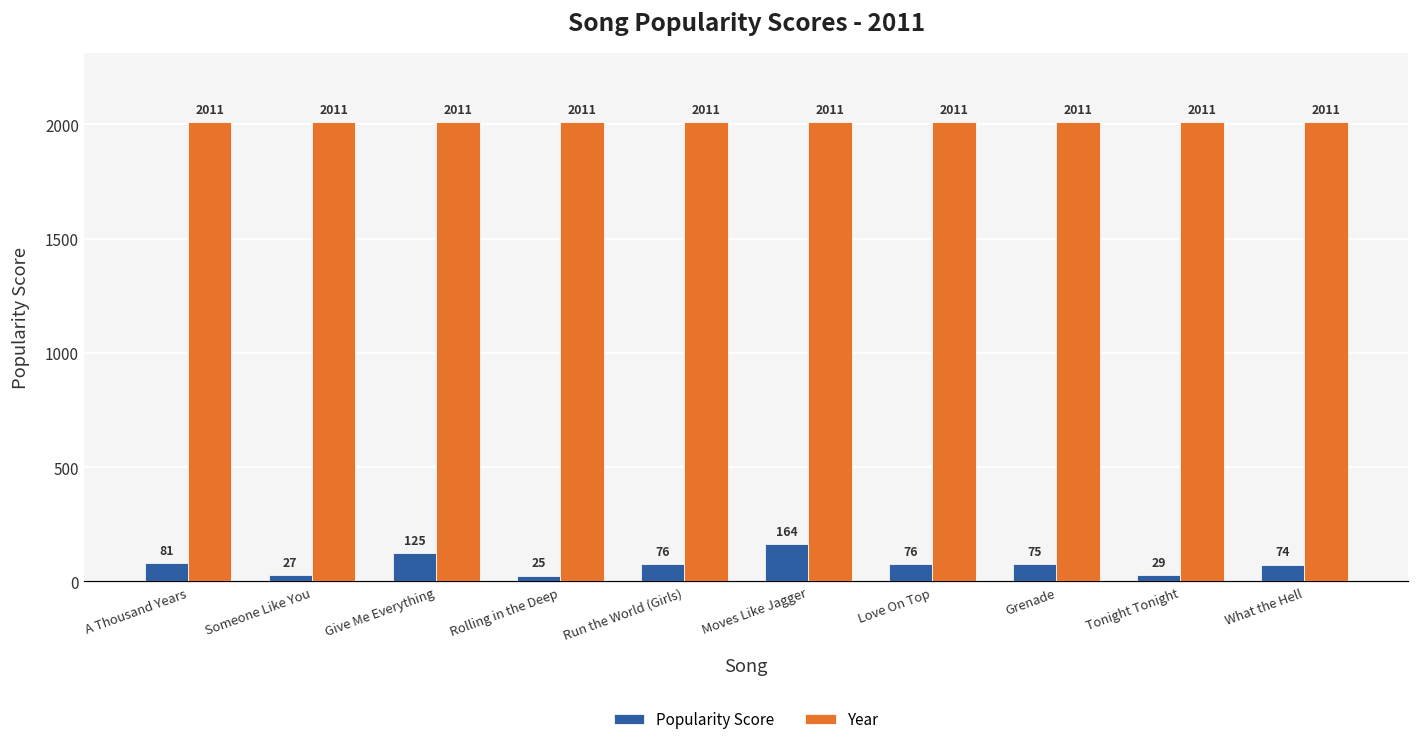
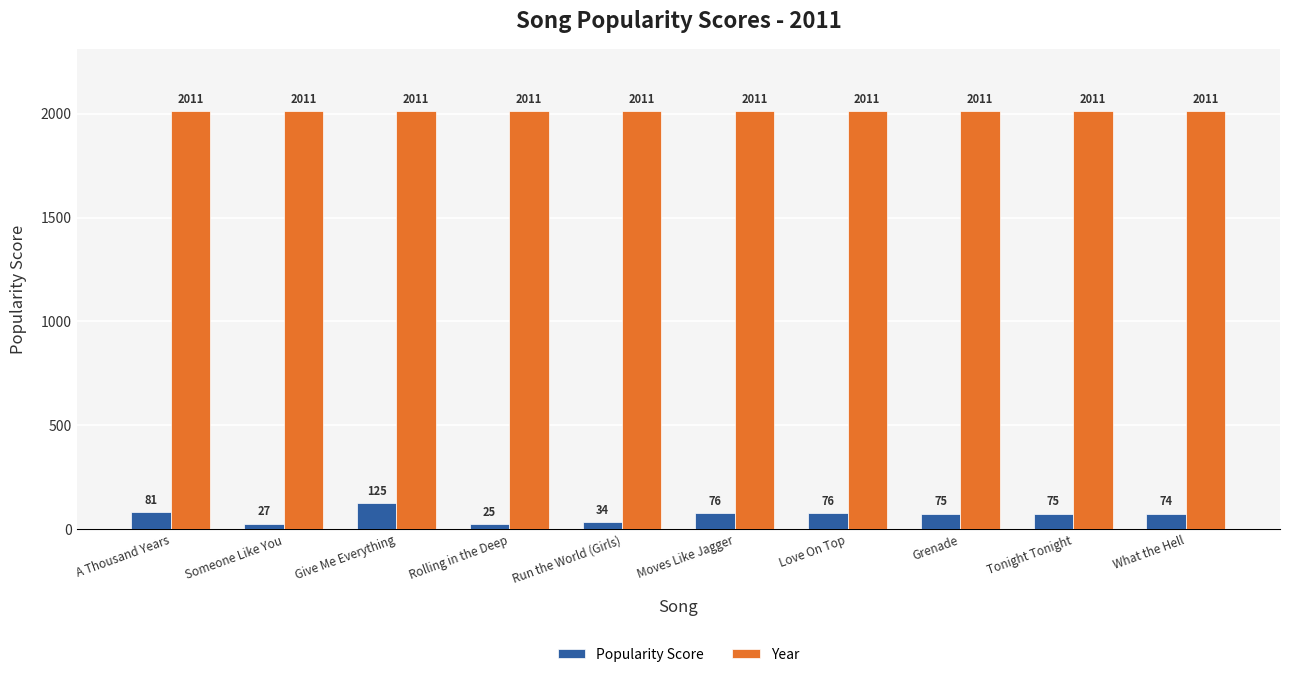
  {
    "Popularity Score": {
      "A Thousand Years": 81,
      "Someone Like You": 27,
      "Give Me Everything": 125,
      "Rolling in the Deep": 25,
-     "Run the World (Girls)": 76,
-     "Moves Like Jagger": 164,
+     "Run the World (Girls)": 34,
+     "Moves Like Jagger": 76,
      "Love On Top": 76,
      "Grenade": 75,
-     "Tonight Tonight": 29,
+     "Tonight Tonight": 75,
      "What the Hell": 74
    },
    "Year": {
      "A Thousand Years": 2011,
      "Someone Like You": 2011,
      "Give Me Everything": 2011,
      "Rolling in the Deep": 2011,
      "Run the World (Girls)": 2011,
      "Moves Like Jagger": 2011,
      "Love On Top": 2011,
      "Grenade": 2011,
      "Tonight Tonight": 2011,
      "What the Hell": 2011
    }
  }
